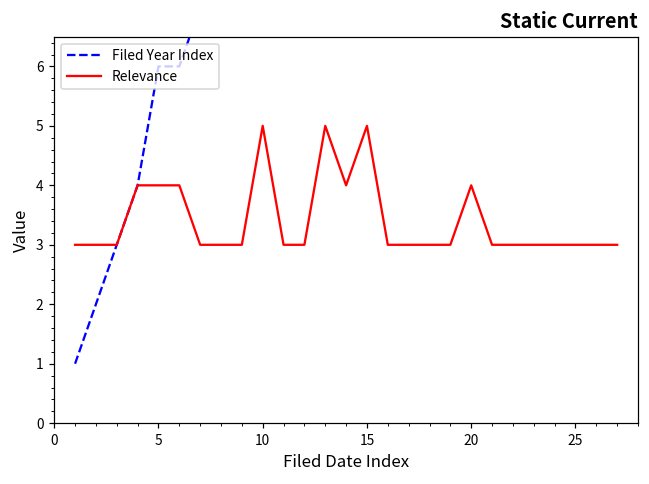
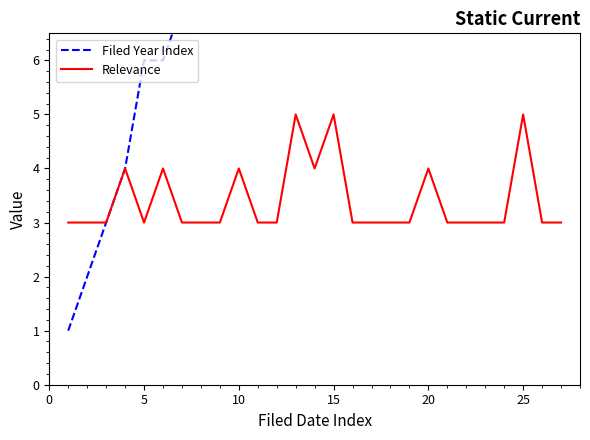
  {
    "Relevance": {
-     "5": 4,
-     "10": 5,
+     "5": 3,
+     "10": 4,
      "15": 5,
      "20": 4,
-     "25": 3
+     "25": 5
    }
  }
